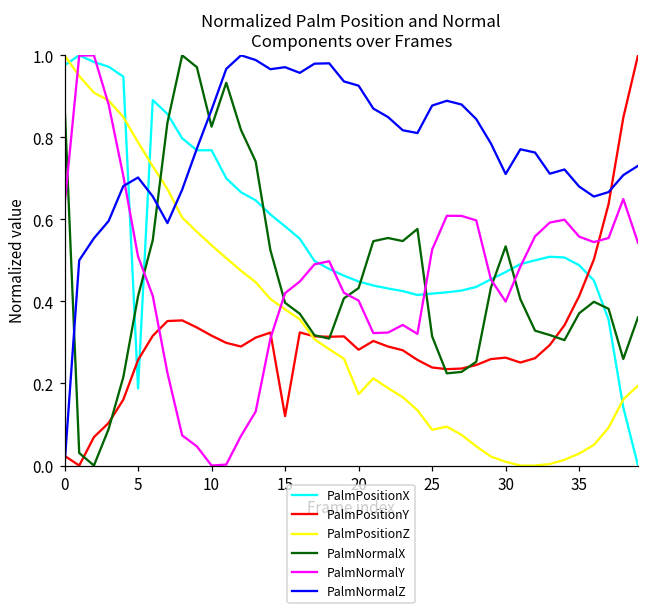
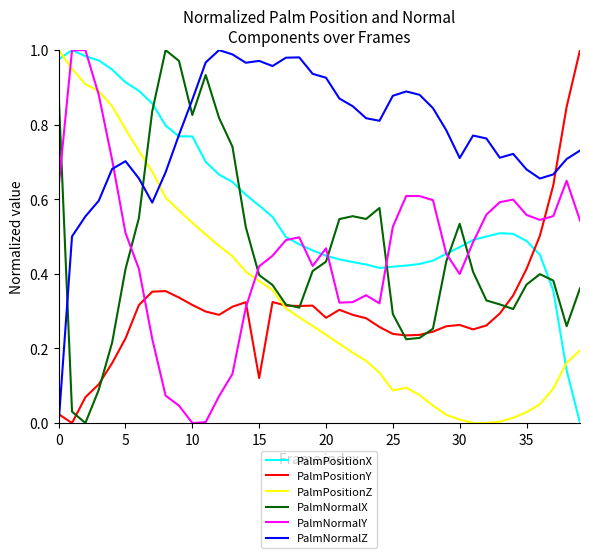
  {
    "PalmPositionX": {
      "0": 0.98,
-     "5": 0.19,
+     "5": 0.91,
      "10": 0.77,
      "15": 0.58,
      "20": 0.45,
      "25": 0.42,
      "30": 0.47,
      "35": 0.49
    },
    "PalmPositionY": {
      "0": 0.02,
-     "5": 0.26,
+     "5": 0.23,
      "10": 0.32,
      "15": 0.12,
      "20": 0.28,
      "25": 0.24,
      "30": 0.26,
      "35": 0.41
    },
    "PalmPositionZ": {
      "0": 1.00,
      "5": 0.79,
      "10": 0.54,
      "15": 0.38,
-     "20": 0.17,
+     "20": 0.24,
      "25": 0.09,
      "30": 0.01,
      "35": 0.03
    },
    "PalmNormalX": {
      "0": 0.88,
      "5": 0.41,
      "10": 0.83,
      "15": 0.40,
      "20": 0.43,
-     "25": 0.31,
+     "25": 0.29,
      "30": 0.53,
      "35": 0.37
    },
    "PalmNormalY": {
      "0": 0.63,
      "5": 0.51,
      "10": 0.00,
      "15": 0.42,
-     "20": 0.40,
+     "20": 0.47,
      "25": 0.53,
      "30": 0.40,
      "35": 0.56
    },
    "PalmNormalZ": {
      "0": 0.00,
      "5": 0.70,
      "10": 0.87,
      "15": 0.97,
      "20": 0.93,
      "25": 0.88,
      "30": 0.71,
      "35": 0.68
    }
  }
